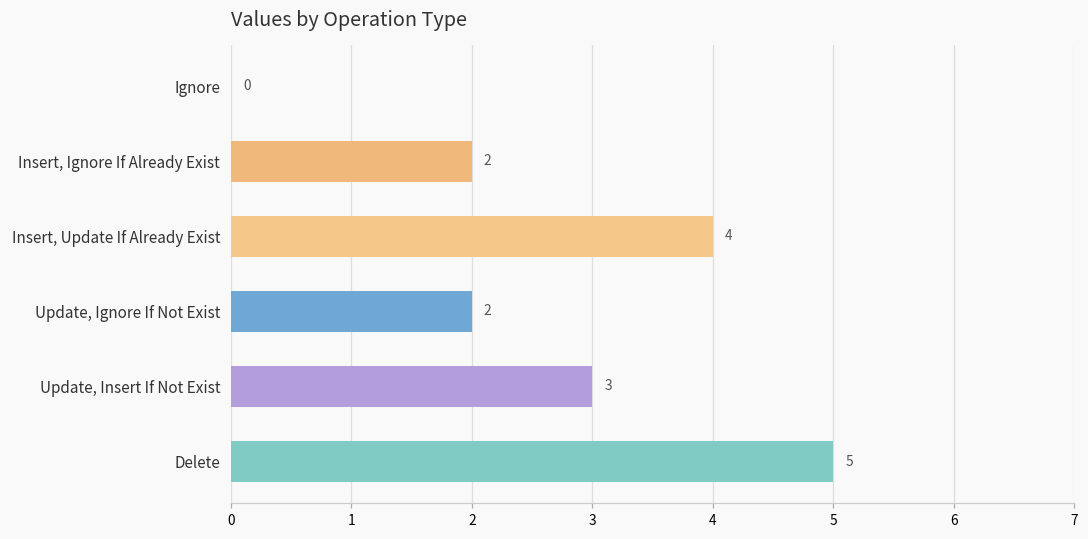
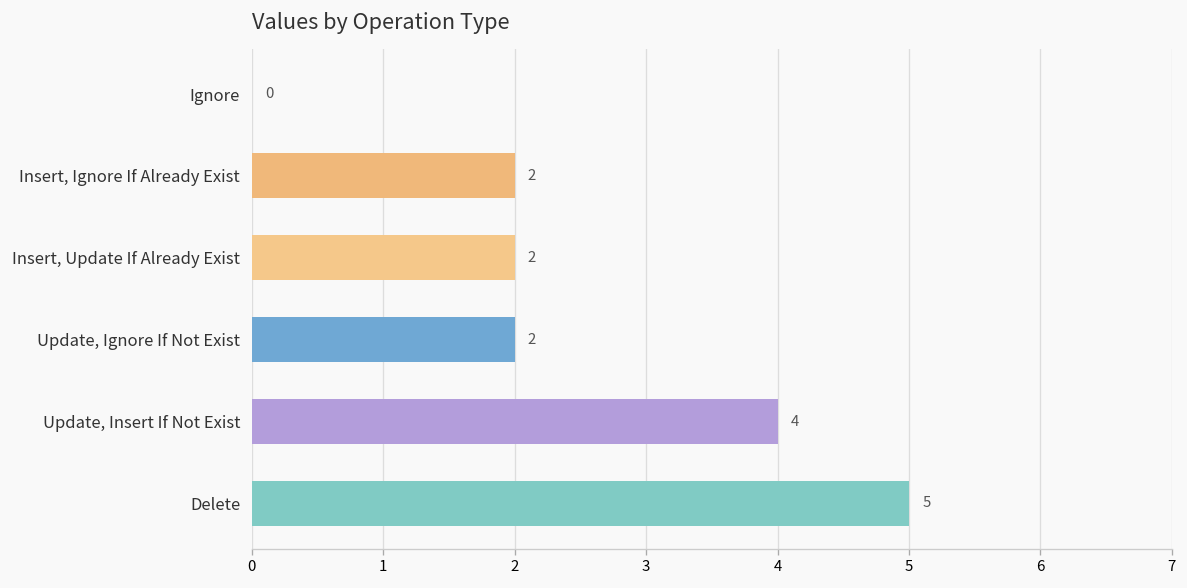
  {
    "Ignore": 0,
    "Insert, Ignore If Already Exist": 2,
-   "Insert, Update If Already Exist": 4,
+   "Insert, Update If Already Exist": 2,
    "Update, Ignore If Not Exist": 2,
-   "Update, Insert If Not Exist": 3,
+   "Update, Insert If Not Exist": 4,
    "Delete": 5
  }
